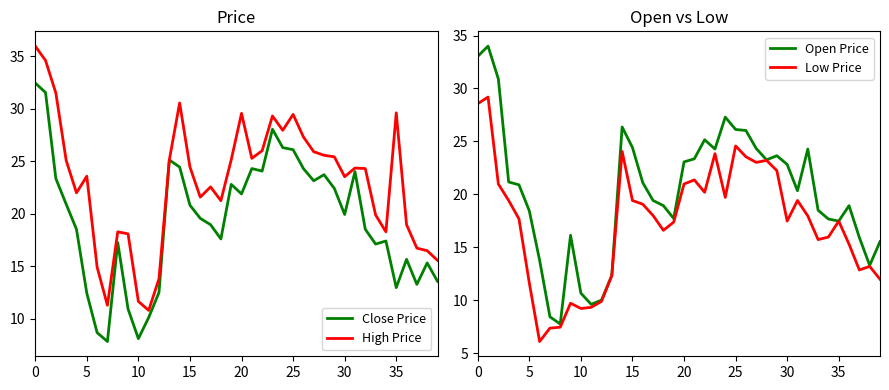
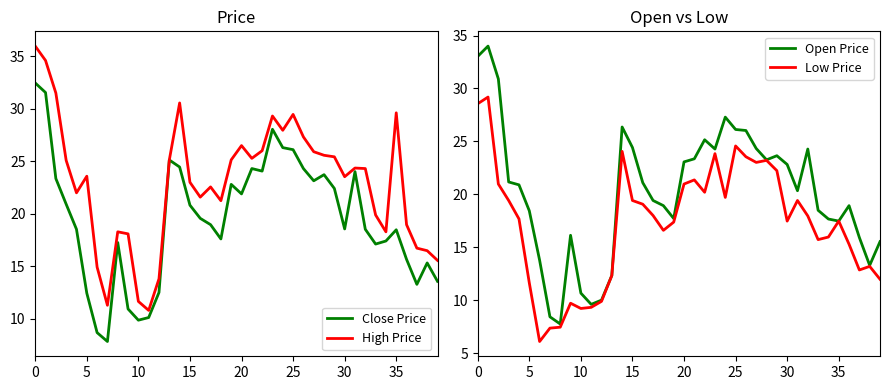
  {
    "Price": {
      "Close Price": {
        "0": 32.4,
        "5": 12.4,
-       "10": 8.1,
+       "10": 9.9,
        "15": 20.8,
        "20": 21.9,
        "25": 26.1,
-       "30": 19.9,
-       "35": 13.0
+       "30": 18.5,
+       "35": 18.5
      },
      "High Price": {
        "0": 35.9,
        "5": 23.6,
        "10": 11.6,
-       "15": 24.4,
-       "20": 29.5,
+       "15": 23.0,
+       "20": 26.5,
        "25": 29.4,
        "30": 23.5,
        "35": 29.6
      }
    },
    "Open vs Low": {
      "Open Price": {
        "0": 33.0,
        "5": 18.5,
        "10": 10.7,
        "15": 24.4,
        "20": 23.1,
        "25": 26.1,
        "30": 22.8
      },
      "Low Price": {
        "0": 28.6,
        "5": 11.7,
        "10": 9.2,
        "15": 19.4,
        "20": 21.0,
        "25": 24.6,
        "30": 17.5
      }
    }
  }
